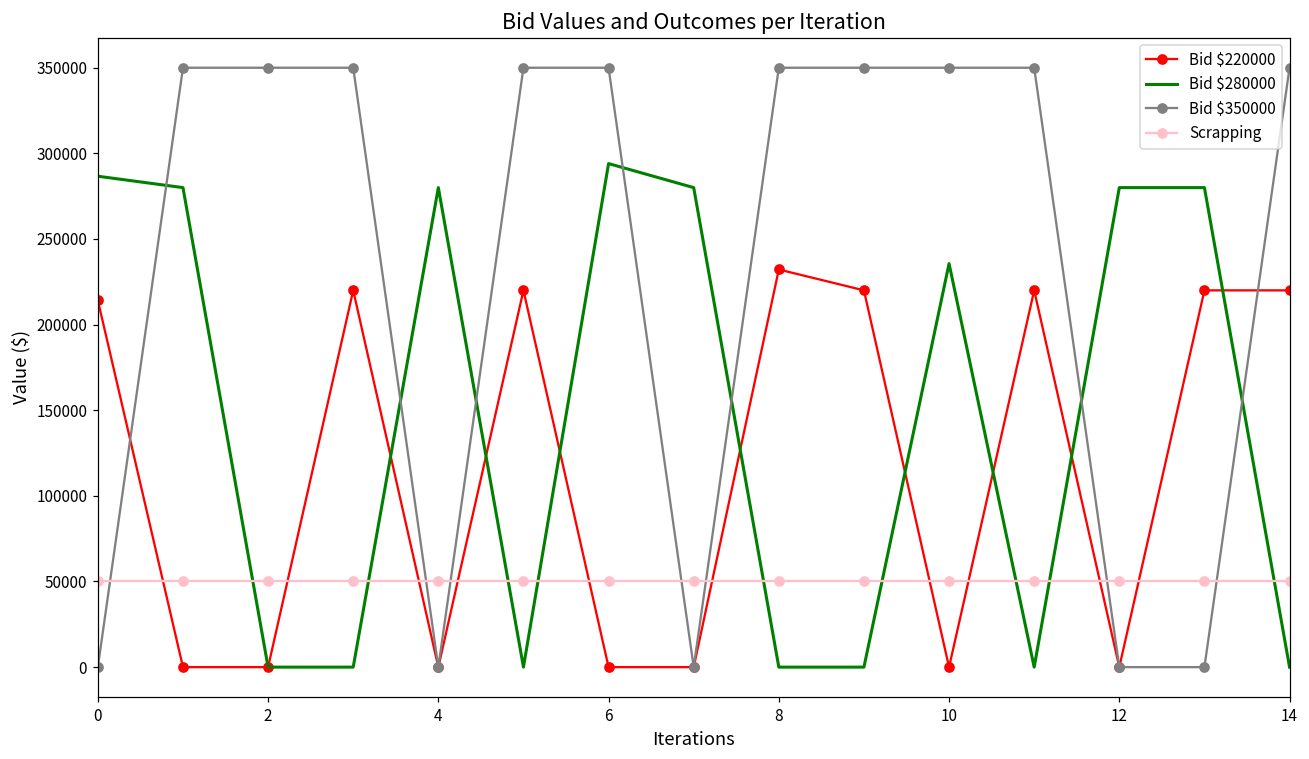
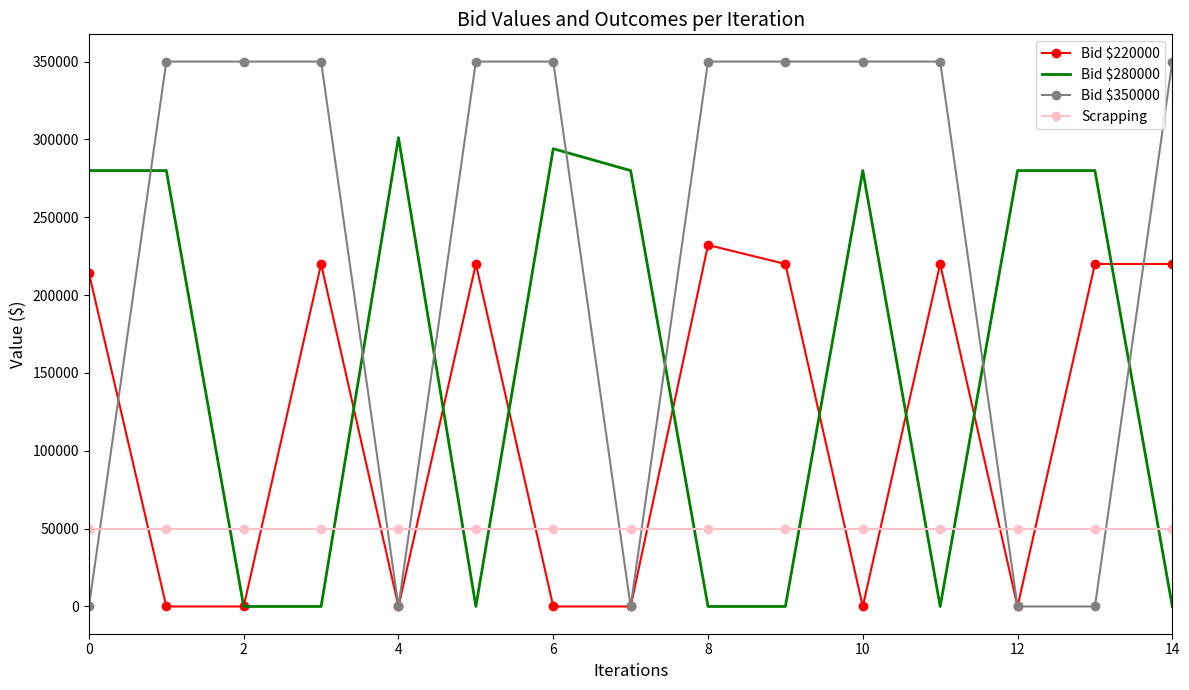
  {
    "Bid $220000": {
      "0": 214000,
      "6": 0,
      "8": 232000,
      "10": 0,
      "14": 220000
    },
    "Bid $280000": {
-     "0": 287000,
-     "4": 280000,
+     "0": 280000,
+     "4": 301000,
      "6": 294000,
      "8": 0,
-     "10": 236000,
+     "10": 280000,
      "12": 280000,
      "14": 0
    },
    "Bid $350000": {
      "0": 0,
      "2": 350000,
      "6": 350000,
      "8": 350000,
      "10": 350000,
      "14": 350000
    },
    "Scrapping": {
      "0": 50000,
      "2": 50000,
      "4": 50000,
      "6": 50000,
      "8": 50000,
      "10": 50000,
      "12": 50000,
      "14": 50000
    }
  }
